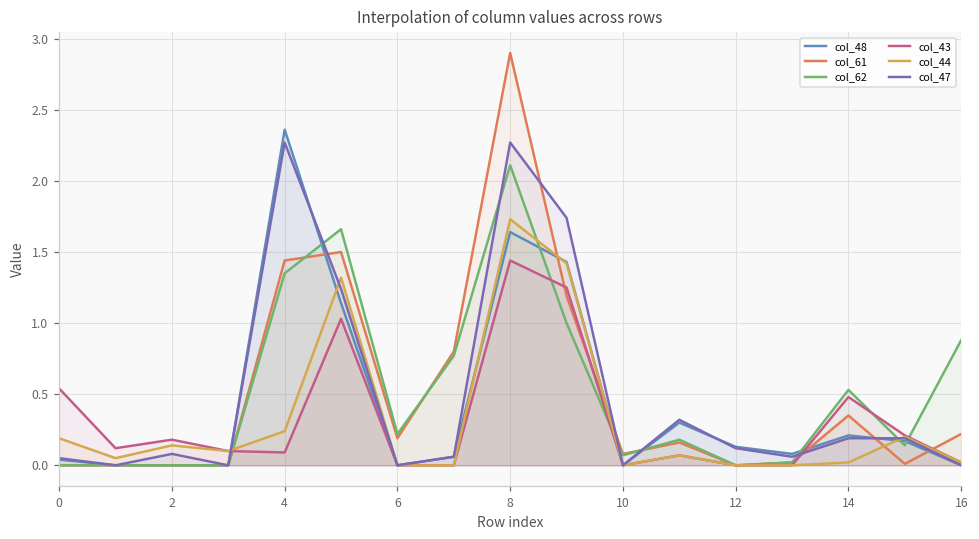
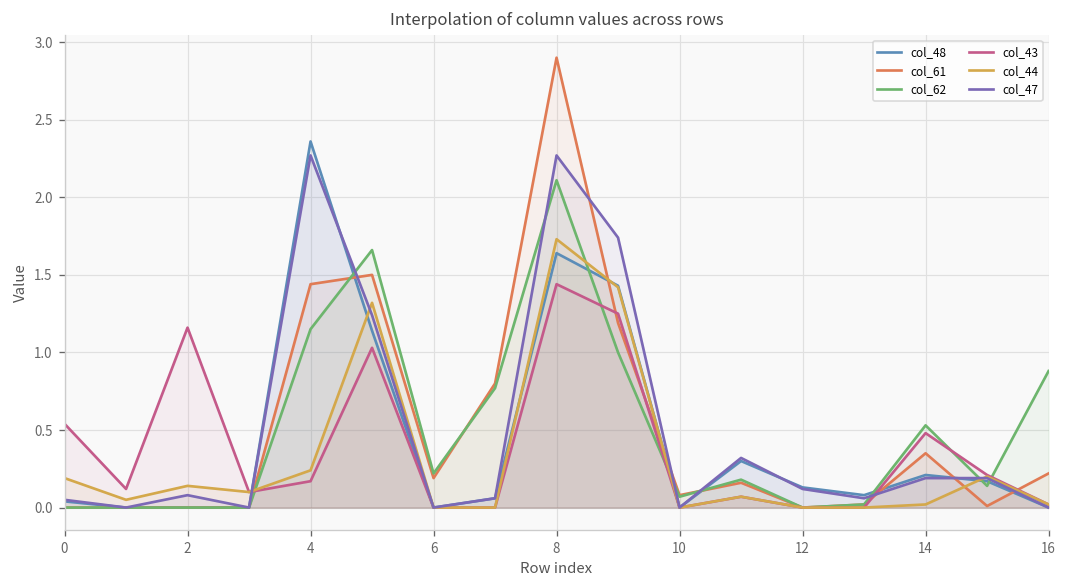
  {
    "col_62": {
-     "4": 1.35,
+     "4": 1.15,
      "6": 0.22,
      "8": 2.11,
      "14": 0.53,
      "16": 0.88
    },
    "col_43": {
      "0": 0.54,
-     "2": 0.18,
-     "4": 0.09,
+     "2": 1.16,
+     "4": 0.17,
      "8": 1.44,
      "14": 0.48
    }
  }
